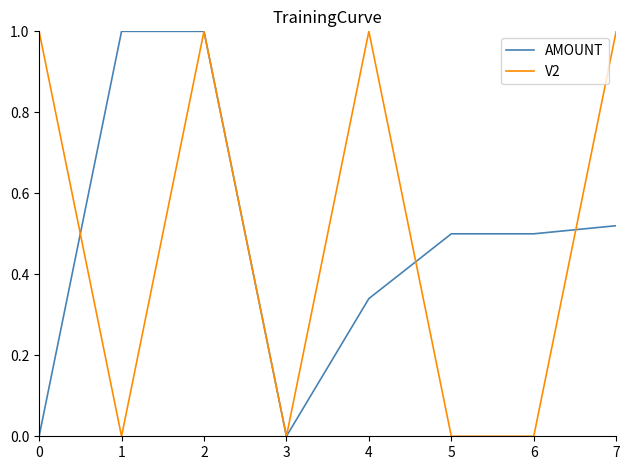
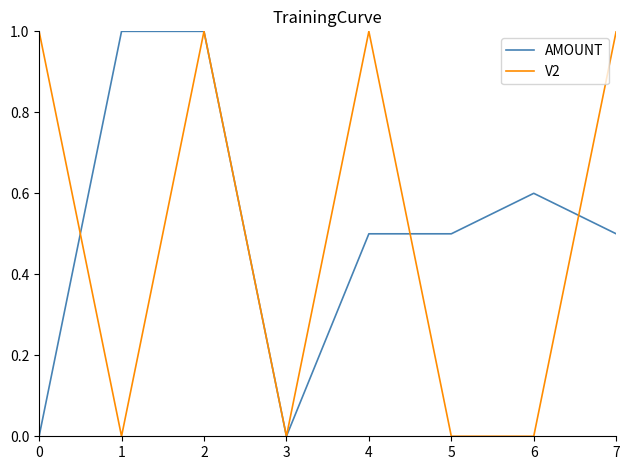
  {
    "AMOUNT": {
      "0": 0.00,
      "1": 1.00,
-     "4": 0.34,
+     "4": 0.50,
      "5": 0.50,
-     "6": 0.50,
-     "7": 0.52
+     "6": 0.60,
+     "7": 0.50
    },
    "V2": {
      "0": 1.00,
      "1": 0.00,
      "4": 1.00,
      "5": 0.00,
      "6": 0.00,
      "7": 1.00
    }
  }
